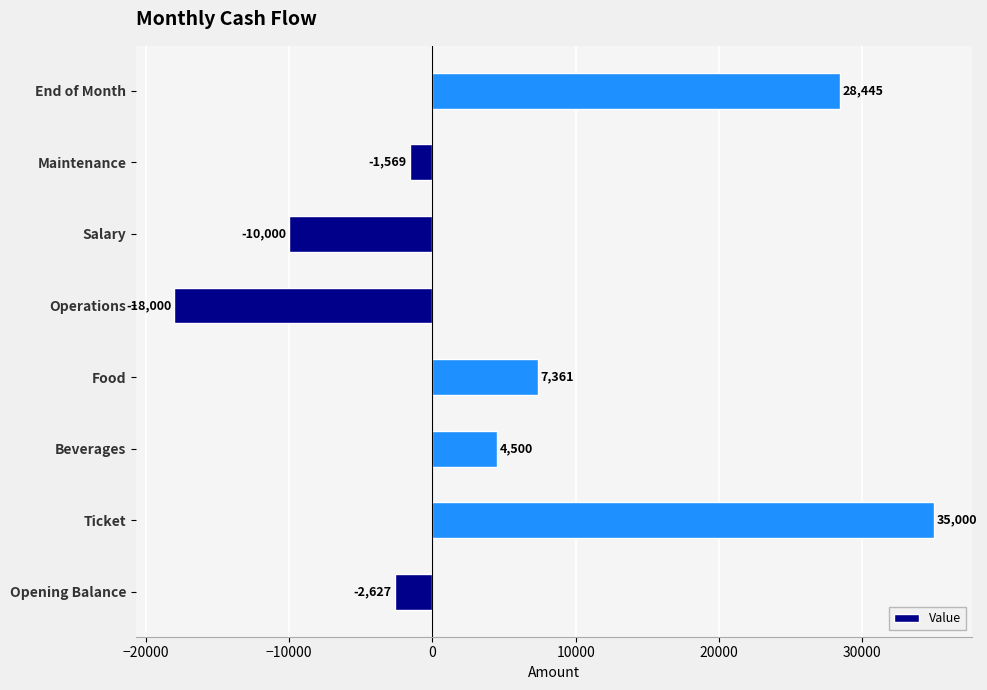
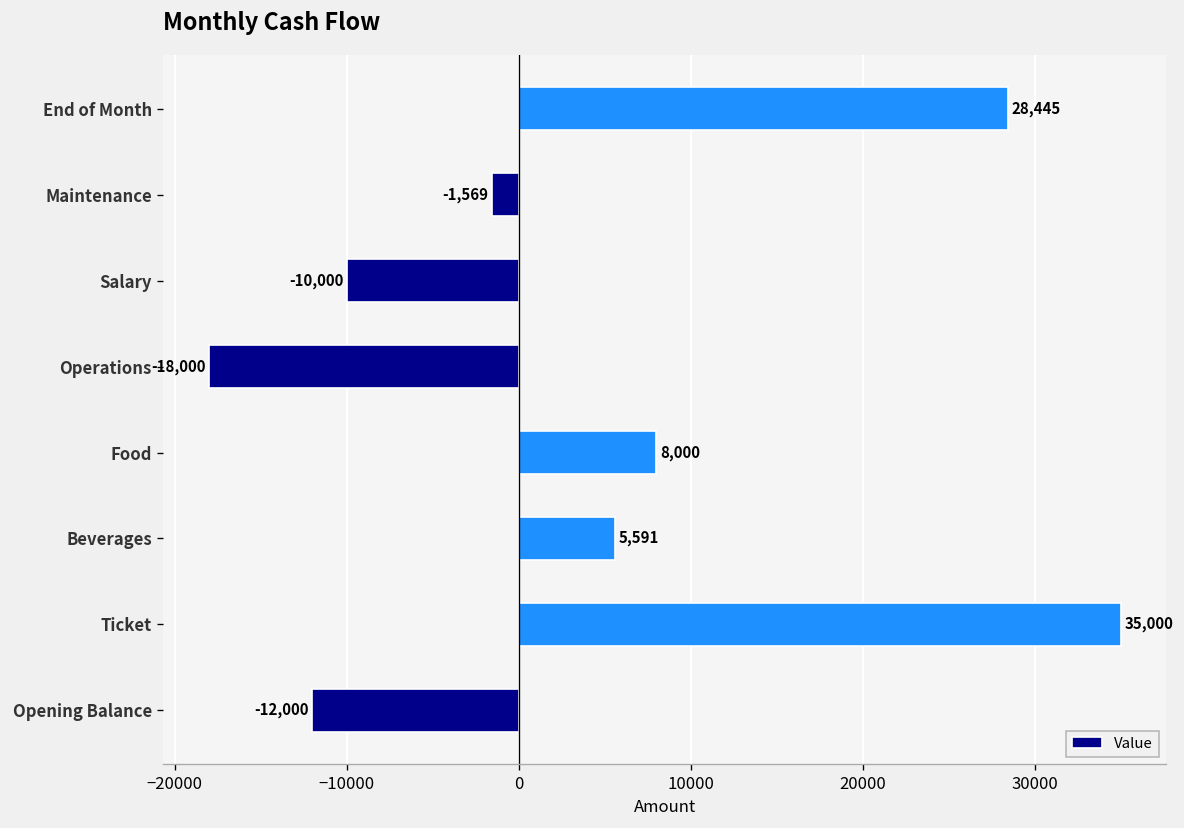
  {
    "End of Month": "28,445",
    "Maintenance": "-1,569",
    "Salary": "-10,000",
    "Operations": "-18,000",
-   "Food": "7,361",
-   "Beverages": "4,500",
+   "Food": "8,000",
+   "Beverages": "5,591",
    "Ticket": "35,000",
-   "Opening Balance": "-2,627"
+   "Opening Balance": "-12,000"
  }
